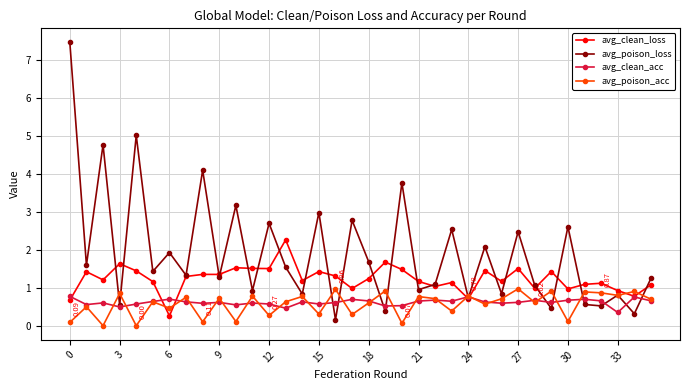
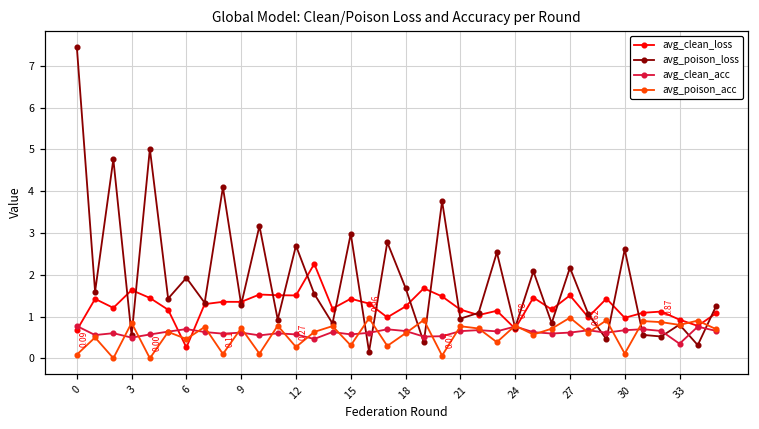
  {
    "avg_clean_loss": {
      "3": 1.6,
      "6": 0.3,
      "12": 1.5,
      "15": 1.4,
      "18": 1.2,
      "21": 1.2,
      "27": 1.5,
      "30": 1.0,
      "33": 0.9
    },
    "avg_poison_loss": {
      "0": 7.5,
      "6": 1.9,
      "12": 2.7,
      "15": 3.0,
      "18": 1.7,
      "21": 1.0,
-     "27": 2.5,
+     "27": 2.2,
      "30": 2.6
    },
    "avg_clean_acc": {
      "0": 0.8,
      "6": 0.7,
      "9": 0.6,
      "15": 0.6,
      "21": 0.7,
      "30": 0.7,
      "33": 0.4
    },
    "avg_poison_acc": {
      "0": 0.09,
      "12": 0.27
    }
  }
